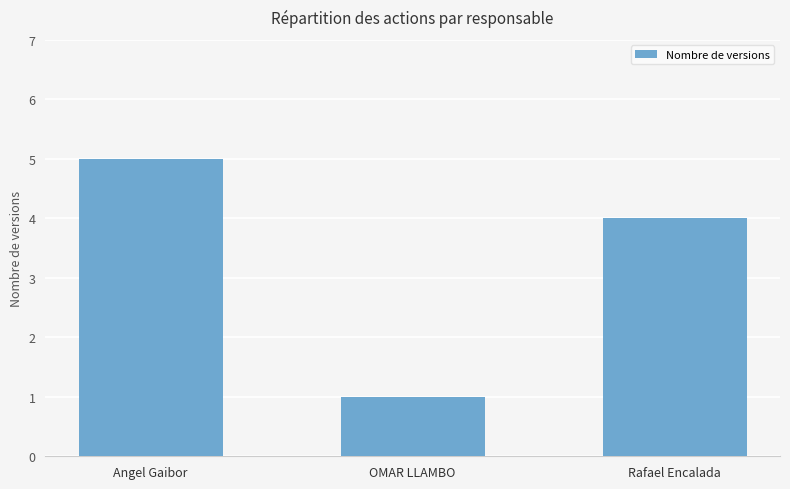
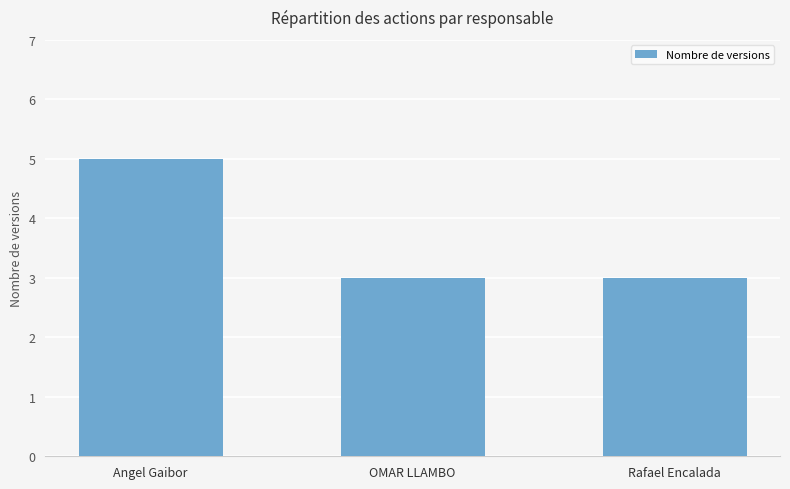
  {
    "Angel Gaibor": 5,
-   "OMAR LLAMBO": 1,
-   "Rafael Encalada": 4
+   "OMAR LLAMBO": 3,
+   "Rafael Encalada": 3
  }
